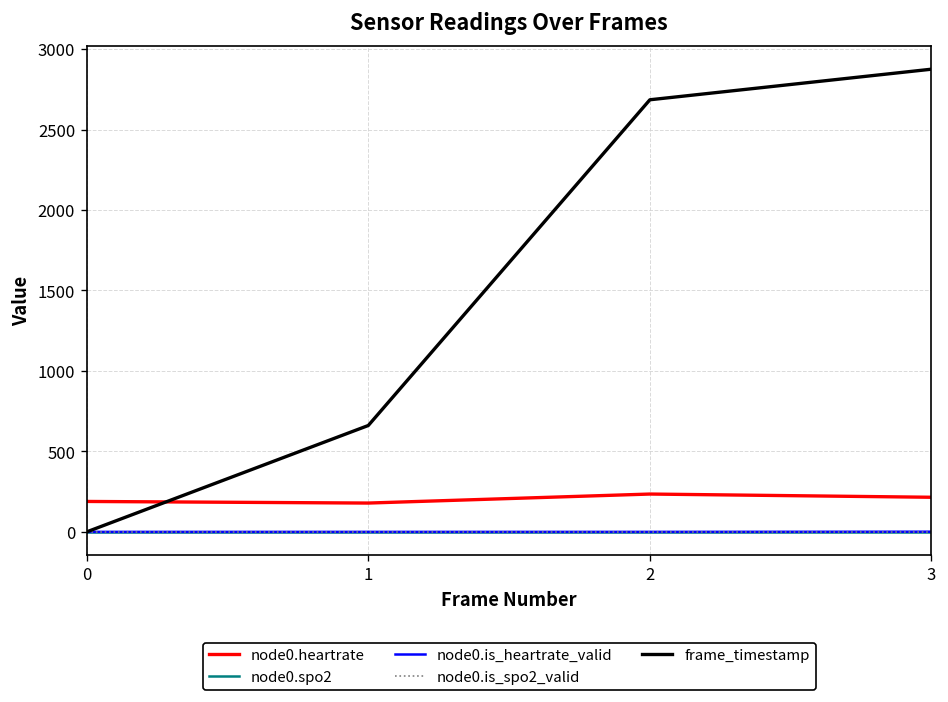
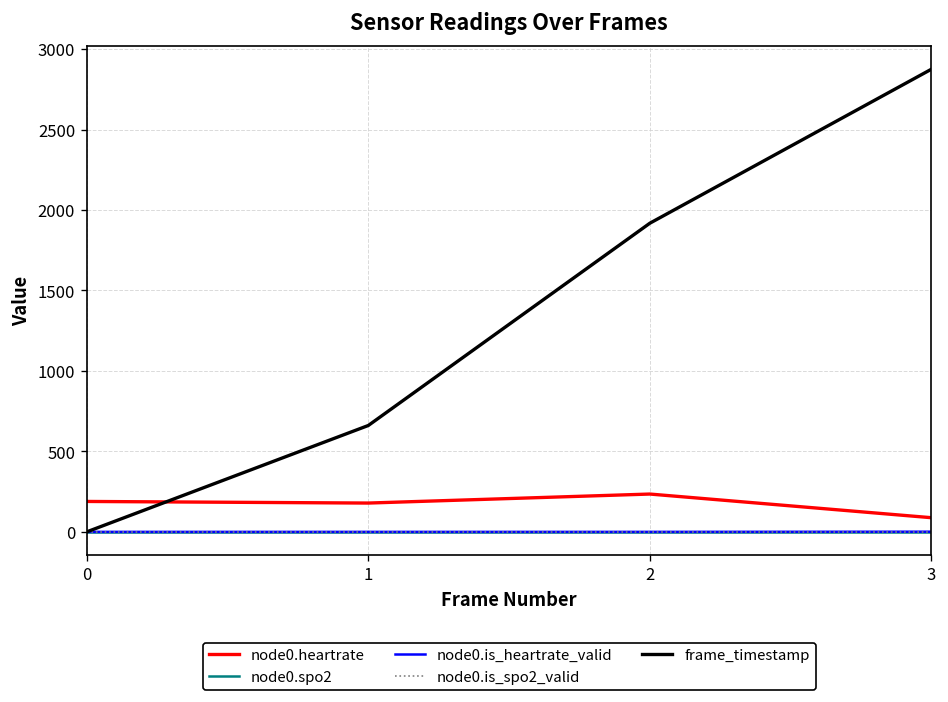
  {
    "node0.heartrate": {
      "0": 190,
      "1": 180,
      "2": 240,
-     "3": 220
+     "3": 90
    },
    "node0.is_spo2_valid": {
      "1": 0,
      "2": 0,
      "3": 0
    },
    "frame_timestamp": {
      "1": 660,
-     "2": 2690,
+     "2": 1920,
      "3": 2880
    }
  }
